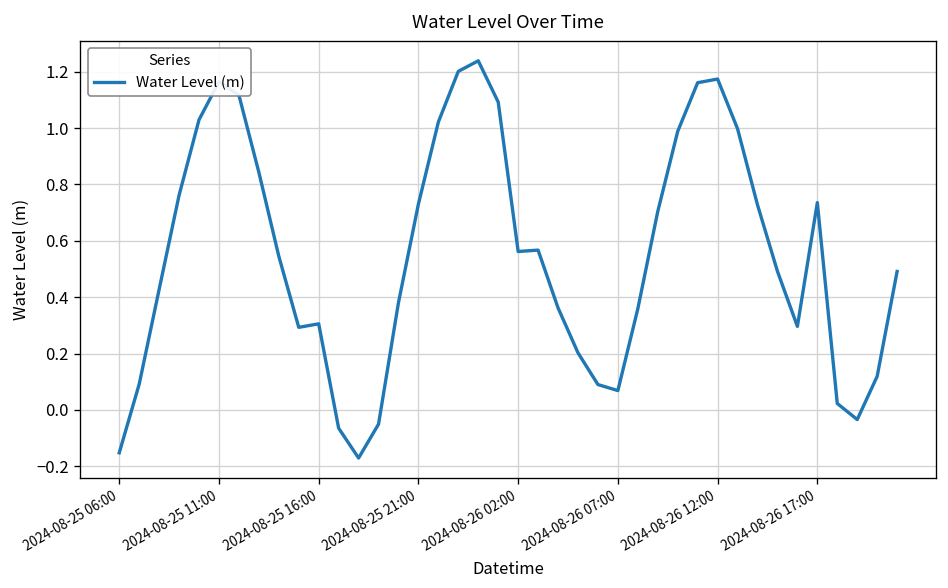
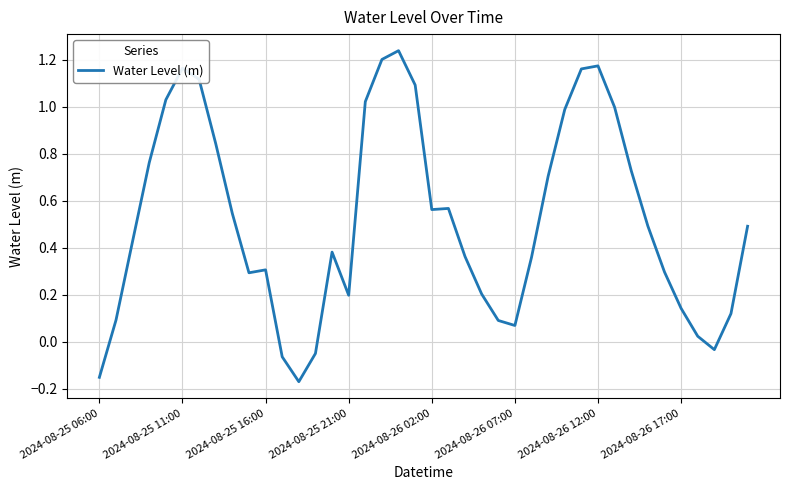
  {
    "2024-08-25 06:00": -0.15,
    "2024-08-25 16:00": 0.31,
-   "2024-08-25 21:00": 0.73,
+   "2024-08-25 21:00": 0.20,
    "2024-08-26 02:00": 0.56,
    "2024-08-26 07:00": 0.07,
    "2024-08-26 12:00": 1.17,
-   "2024-08-26 17:00": 0.74
+   "2024-08-26 17:00": 0.14
  }
